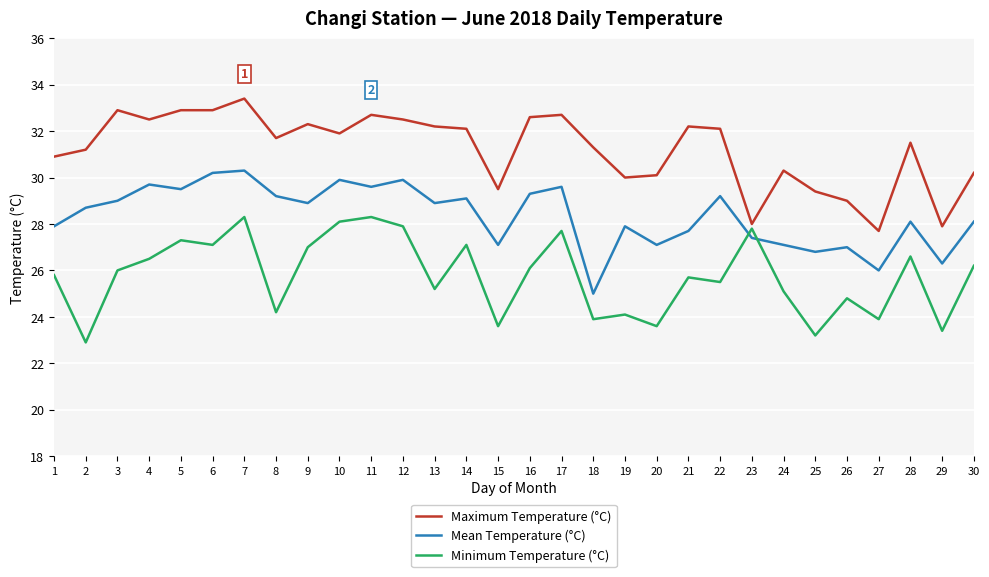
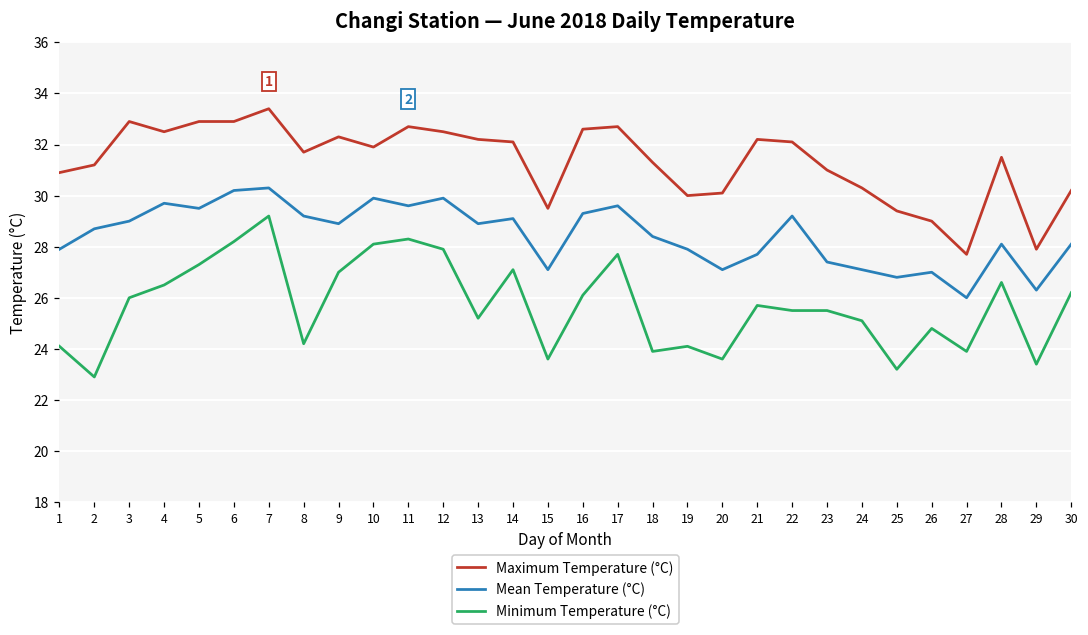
  {
    "Maximum Temperature (°C)": {
      "1": 31,
      "2": 31.2,
      "3": 33,
      "4": 32.5,
      "5": 33,
      "6": 33,
      "8": 31.7,
      "9": 32.3,
      "10": 32,
      "12": 32.5,
      "13": 32.2,
      "14": 32,
      "15": 29.5,
      "16": 32.6,
      "17": 32.7,
      "18": 31.3,
      "19": 30,
      "20": 30,
      "21": 32.2,
      "22": 32,
-     "23": 28,
+     "23": 31,
      "24": 30.3,
      "25": 29.4,
      "26": 29,
      "27": 27.7,
      "28": 31.5,
      "29": 28,
      "30": 30.2
    },
    "Mean Temperature (°C)": {
      "1": 27.9,
      "2": 28.7,
      "3": 29.0,
      "4": 29.7,
      "5": 29.5,
      "6": 30.2,
      "7": 30.3,
      "8": 29.2,
      "9": 28.9,
      "10": 29.9,
      "11": 29.6,
      "12": 29.9,
      "13": 28.9,
      "14": 29.1,
      "15": 27.1,
      "16": 29.3,
      "17": 29.6,
-     "18": 25.0,
+     "18": 28.4,
      "19": 27.9,
      "20": 27.1,
      "21": 27.7,
      "22": 29.2,
      "23": 27.4,
      "24": 27.1,
      "25": 26.8,
      "26": 27.0,
      "27": 26.0,
      "28": 28.1,
      "29": 26.3,
      "30": 28.1
    },
    "Minimum Temperature (°C)": {
-     "1": 25.8,
+     "1": 24.1,
      "2": 22.9,
      "3": 26.0,
      "4": 26.5,
      "5": 27.3,
-     "6": 27.1,
-     "7": 28.3,
+     "6": 28.2,
+     "7": 29.2,
      "8": 24.2,
      "9": 27.0,
      "10": 28.1,
      "11": 28.3,
      "12": 27.9,
      "13": 25.2,
      "14": 27.1,
      "15": 23.6,
      "16": 26.1,
      "17": 27.7,
      "18": 23.9,
      "19": 24.1,
      "20": 23.6,
      "21": 25.7,
      "22": 25.5,
-     "23": 27.8,
+     "23": 25.5,
      "24": 25.1,
      "25": 23.2,
      "26": 24.8,
      "27": 23.9,
      "28": 26.6,
      "29": 23.4,
      "30": 26.2
    }
  }
